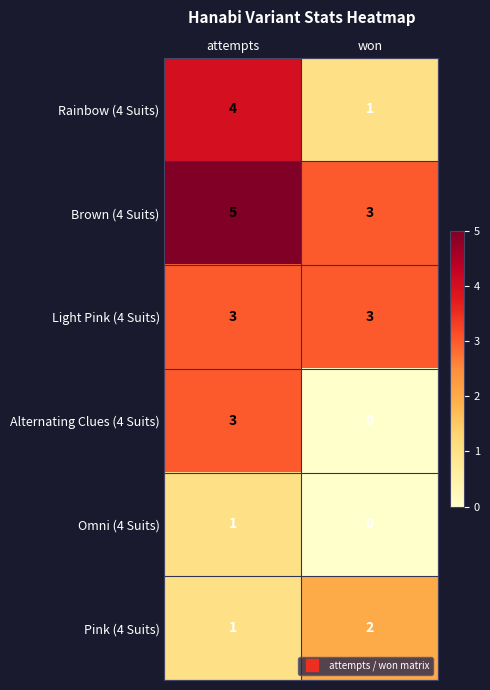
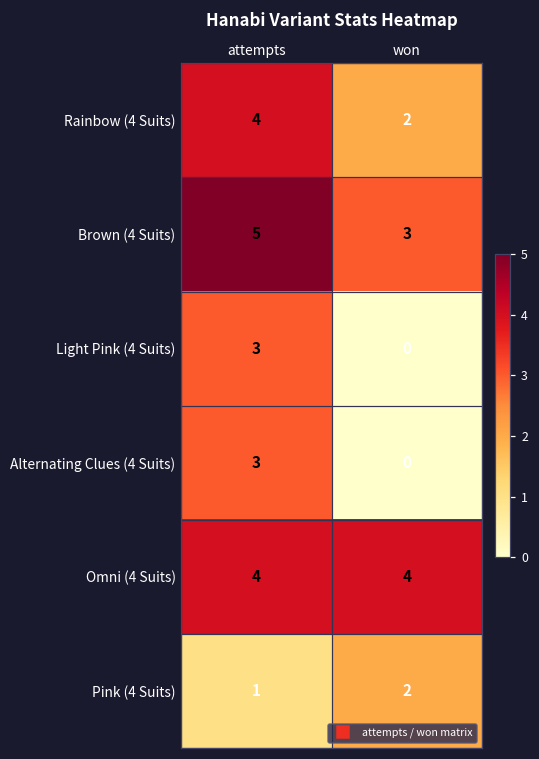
  {
    "Rainbow (4 Suits)": {
      "attempts": 4,
-     "won": 1
+     "won": 2
    },
    "Brown (4 Suits)": {
      "attempts": 5,
      "won": 3
    },
    "Light Pink (4 Suits)": {
      "attempts": 3,
-     "won": 3
+     "won": 0
    },
    "Alternating Clues (4 Suits)": {
      "attempts": 3,
      "won": 0
    },
    "Omni (4 Suits)": {
-     "attempts": 1,
-     "won": 0
+     "attempts": 4,
+     "won": 4
    },
    "Pink (4 Suits)": {
      "attempts": 1,
      "won": 2
    }
  }
